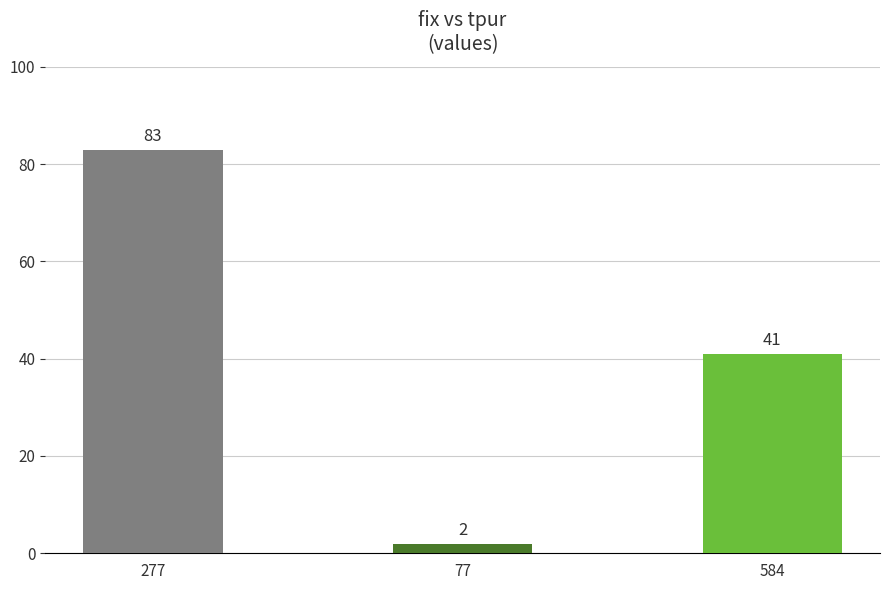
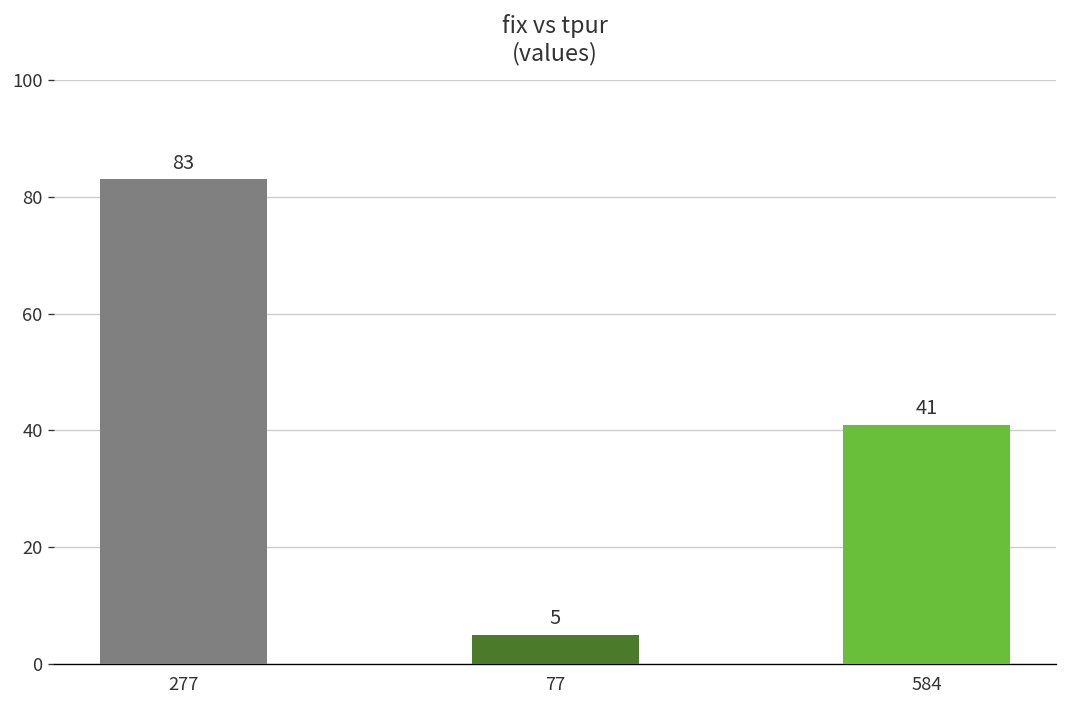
  {
    "277": 83,
-   "77": 2,
+   "77": 5,
    "584": 41
  }
